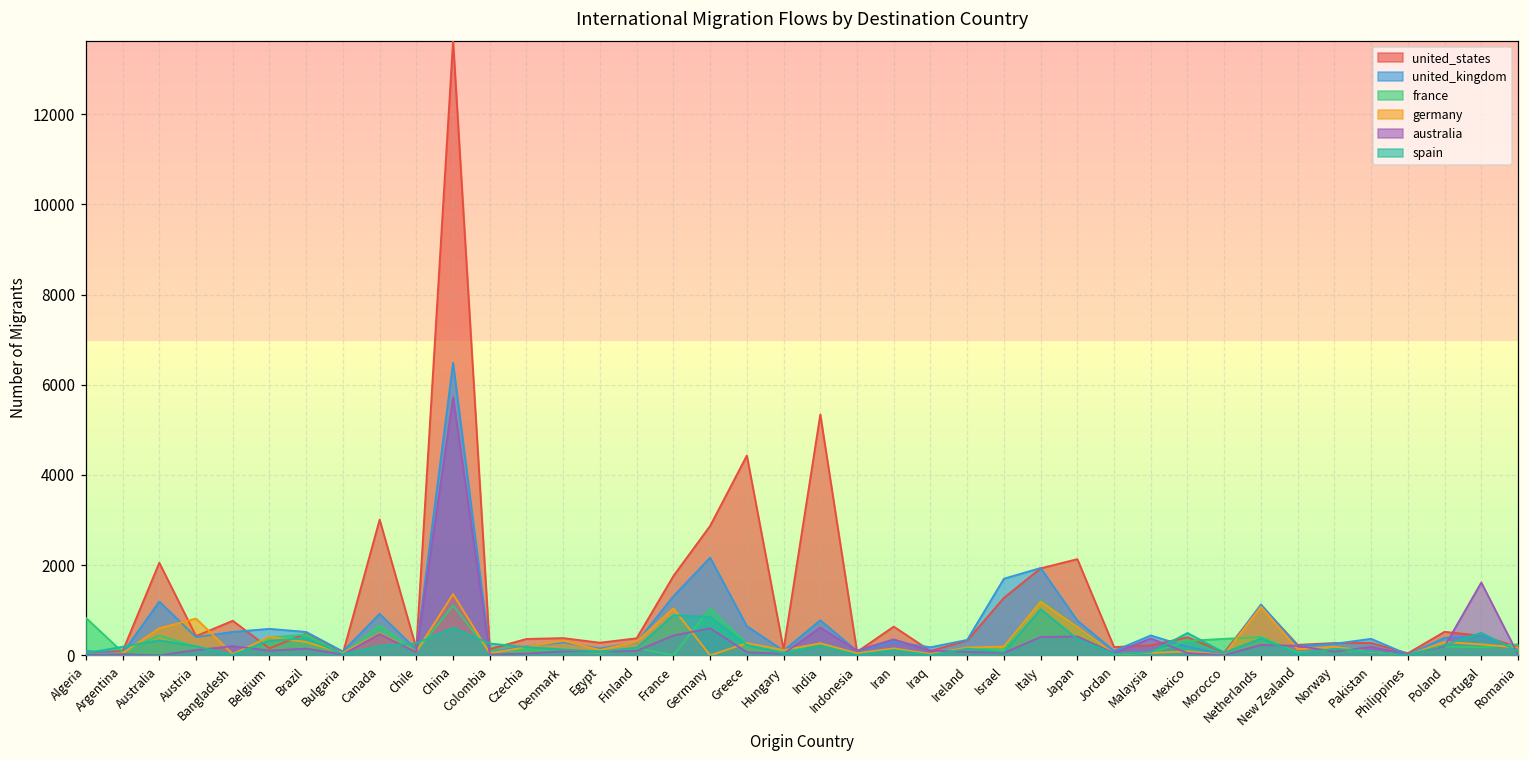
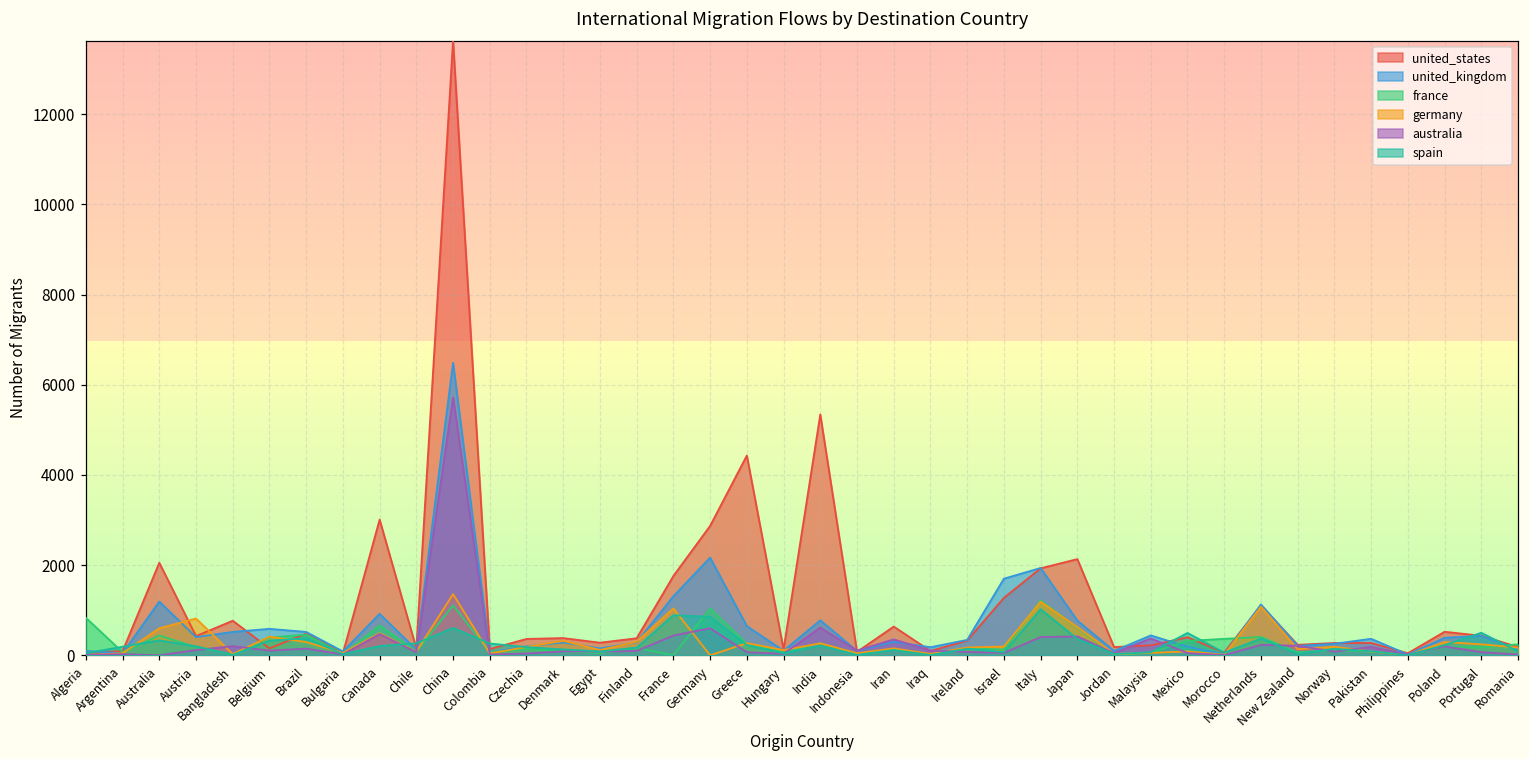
  {
    "united_states": {
      "Australia": 2100,
      "Bangladesh": 800,
      "Canada": 3000,
      "China": 13600,
      "Colombia": 100,
      "Czechia": 400,
      "Egypt": 300,
      "Finland": 400,
      "France": 1800,
      "Germany": 2900,
      "Greece": 4400,
      "India": 5300,
      "Iran": 600,
      "Israel": 1300,
      "Japan": 2100,
      "Jordan": 200,
      "Malaysia": 200,
      "Mexico": 400,
      "Pakistan": 300,
      "Poland": 500
    },
    "united_kingdom": {
      "Australia": 1200,
      "Bangladesh": 500,
      "Belgium": 600,
      "Canada": 900,
      "China": 6500,
      "France": 1300,
      "Germany": 2200,
      "Greece": 600,
      "India": 800,
      "Iraq": 200,
      "Israel": 1700,
      "Japan": 800,
      "Malaysia": 400,
      "Mexico": 200,
      "Pakistan": 400,
      "Poland": 400
    },
    "germany": {
      "Australia": 600,
      "Austria": 800,
      "Brazil": 300,
      "China": 1400,
      "France": 1000,
      "Germany": 0,
      "Israel": 200,
      "New Zealand": 100,
      "Poland": 300,
      "Portugal": 200
    },
    "australia": {
      "Australia": 0,
      "Austria": 100,
      "Bangladesh": 200,
      "Brazil": 100,
      "China": 5700,
      "Czechia": 0,
      "Finland": 100,
      "France": 400,
      "Germany": 600,
      "Greece": 100,
      "India": 600,
      "Ireland": 100,
      "Italy": 400,
      "Malaysia": 400,
      "Netherlands": 200,
      "Pakistan": 200,
-     "Portugal": 1600,
+     "Portugal": 100,
      "Romania": 0
    }
  }
